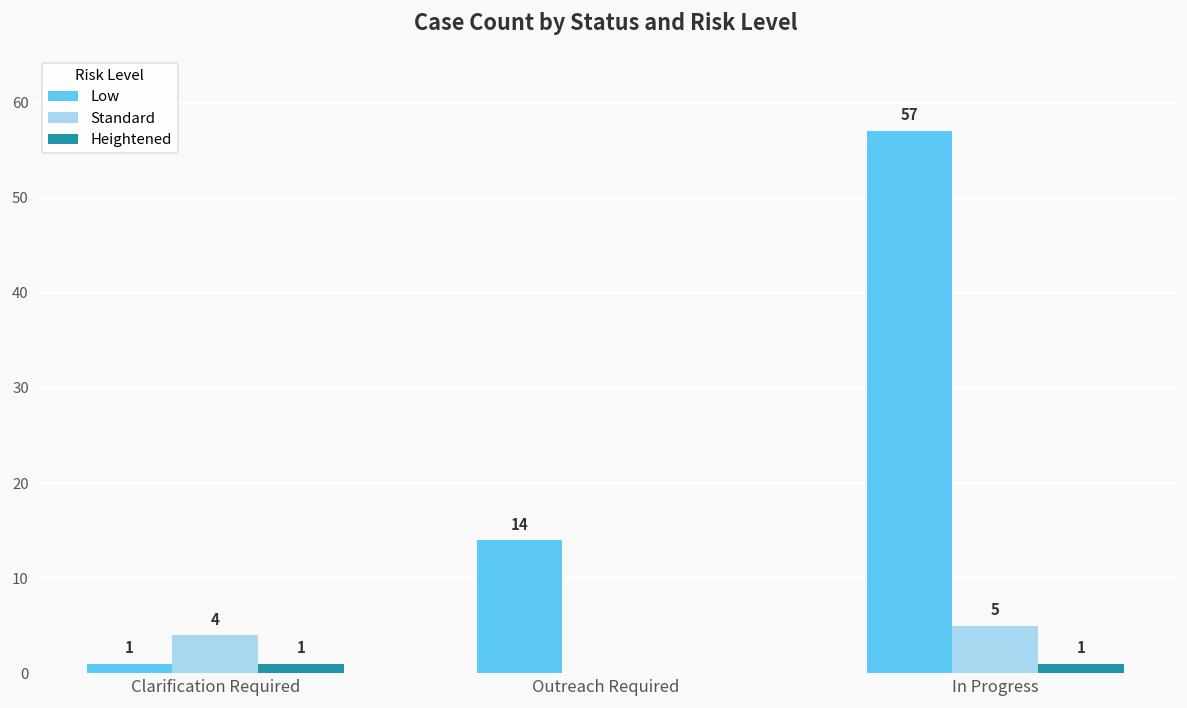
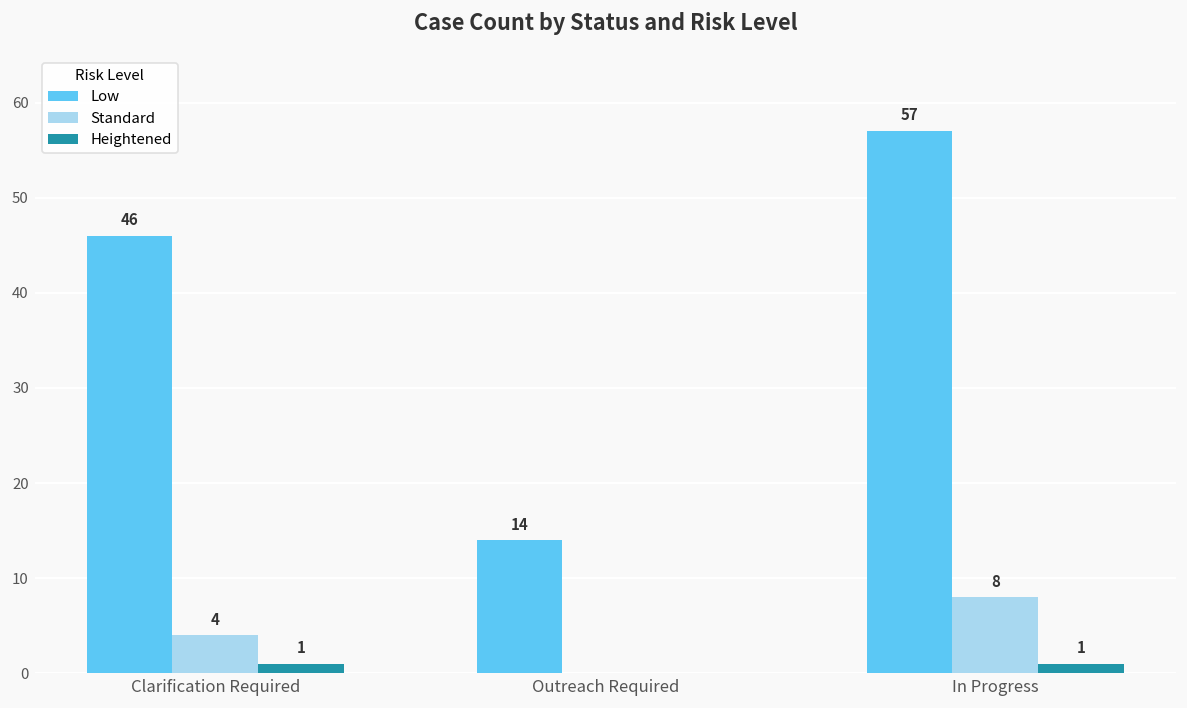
  {
    "Low": {
-     "Clarification Required": 1,
+     "Clarification Required": 46,
      "Outreach Required": 14,
      "In Progress": 57
    },
    "Standard": {
      "Clarification Required": 4,
-     "In Progress": 5
+     "In Progress": 8
    },
    "Heightened": {
      "Clarification Required": 1,
      "In Progress": 1
    }
  }
